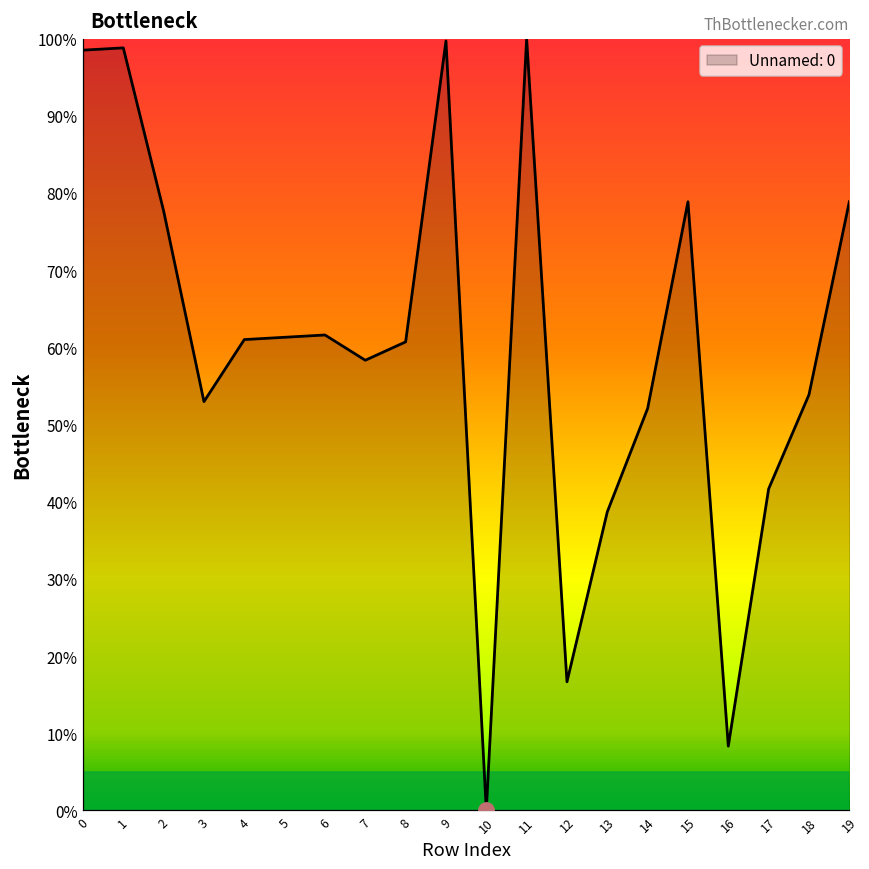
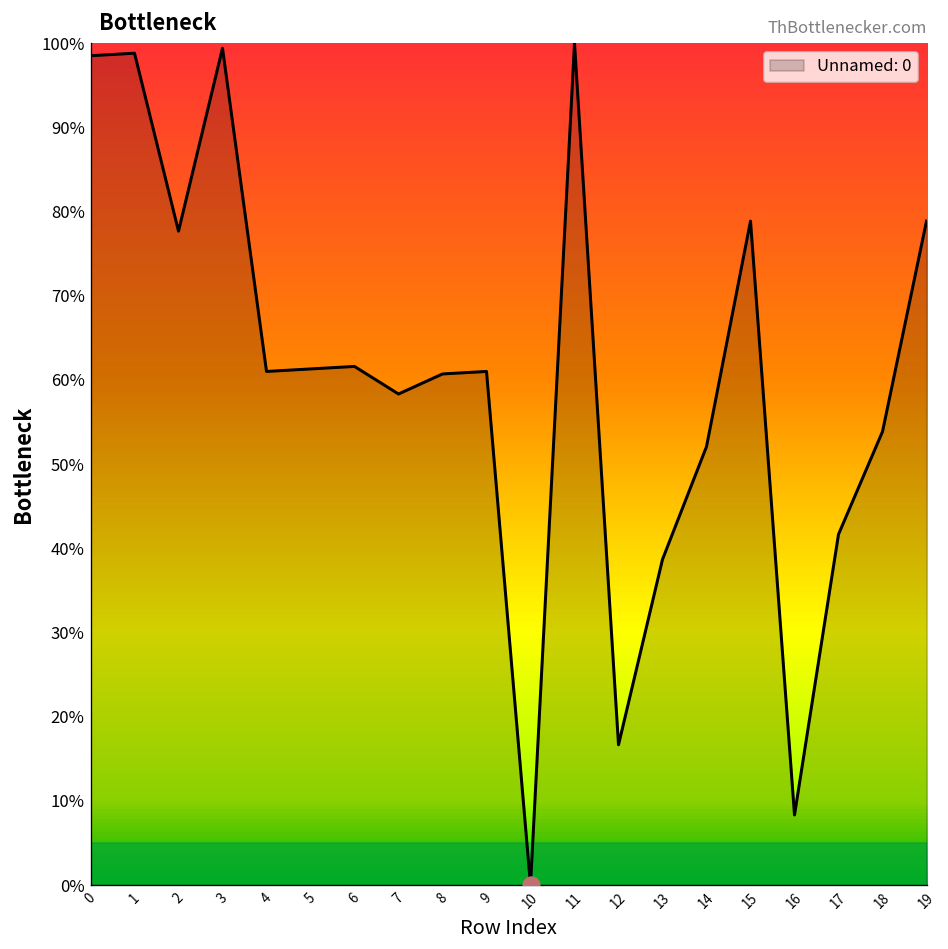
  {
    "Unnamed: 0": {
      "0": "99%",
      "1": "99%",
      "2": "78%",
-     "3": "53%",
+     "3": "99%",
      "4": "61%",
      "5": "61%",
      "6": "62%",
      "7": "58%",
      "8": "61%",
-     "9": "100%",
+     "9": "61%",
      "11": "100%",
      "12": "17%",
      "13": "39%",
      "14": "52%",
      "15": "79%",
      "16": "8%",
      "17": "42%",
      "18": "54%",
      "19": "79%"
    }
  }
